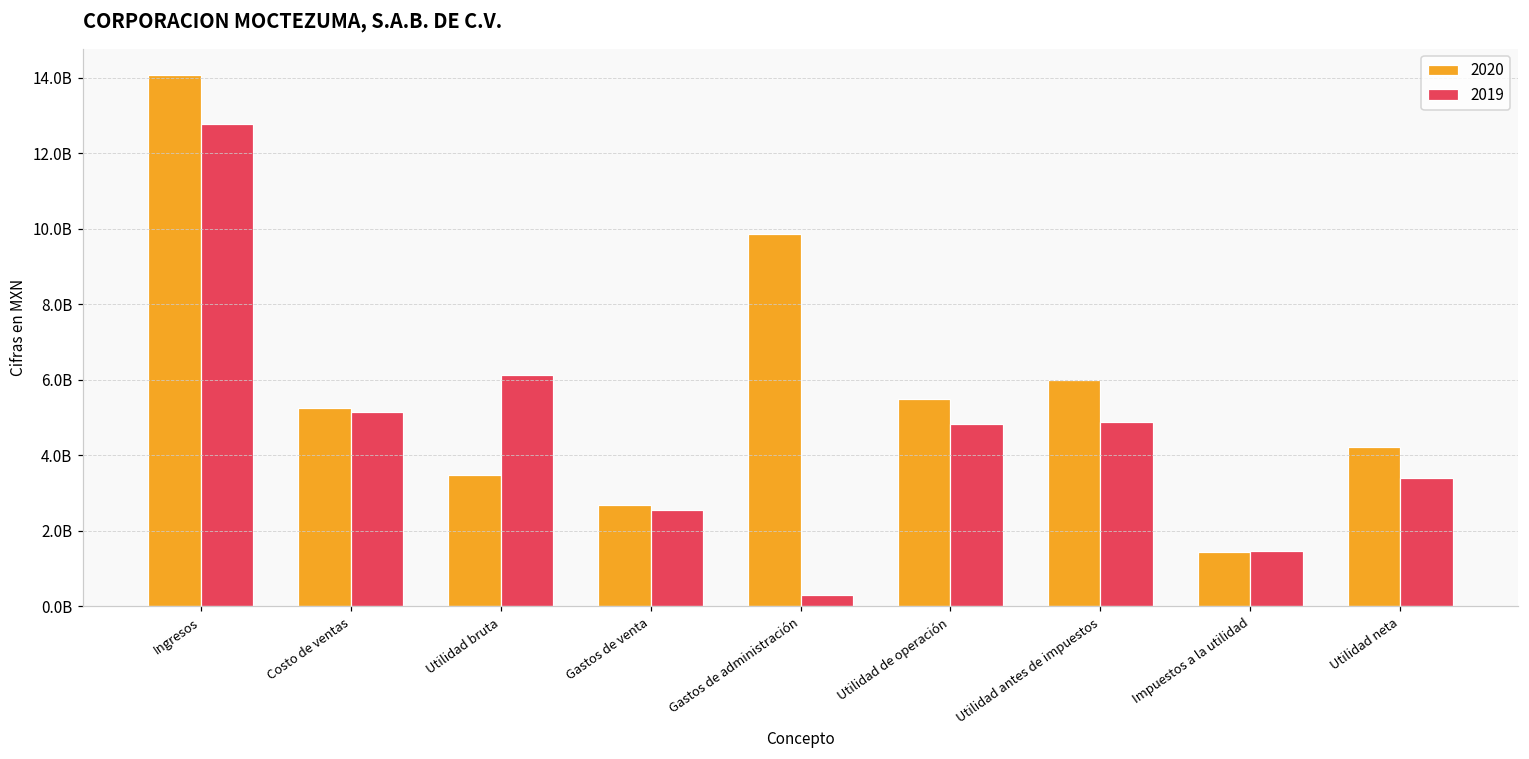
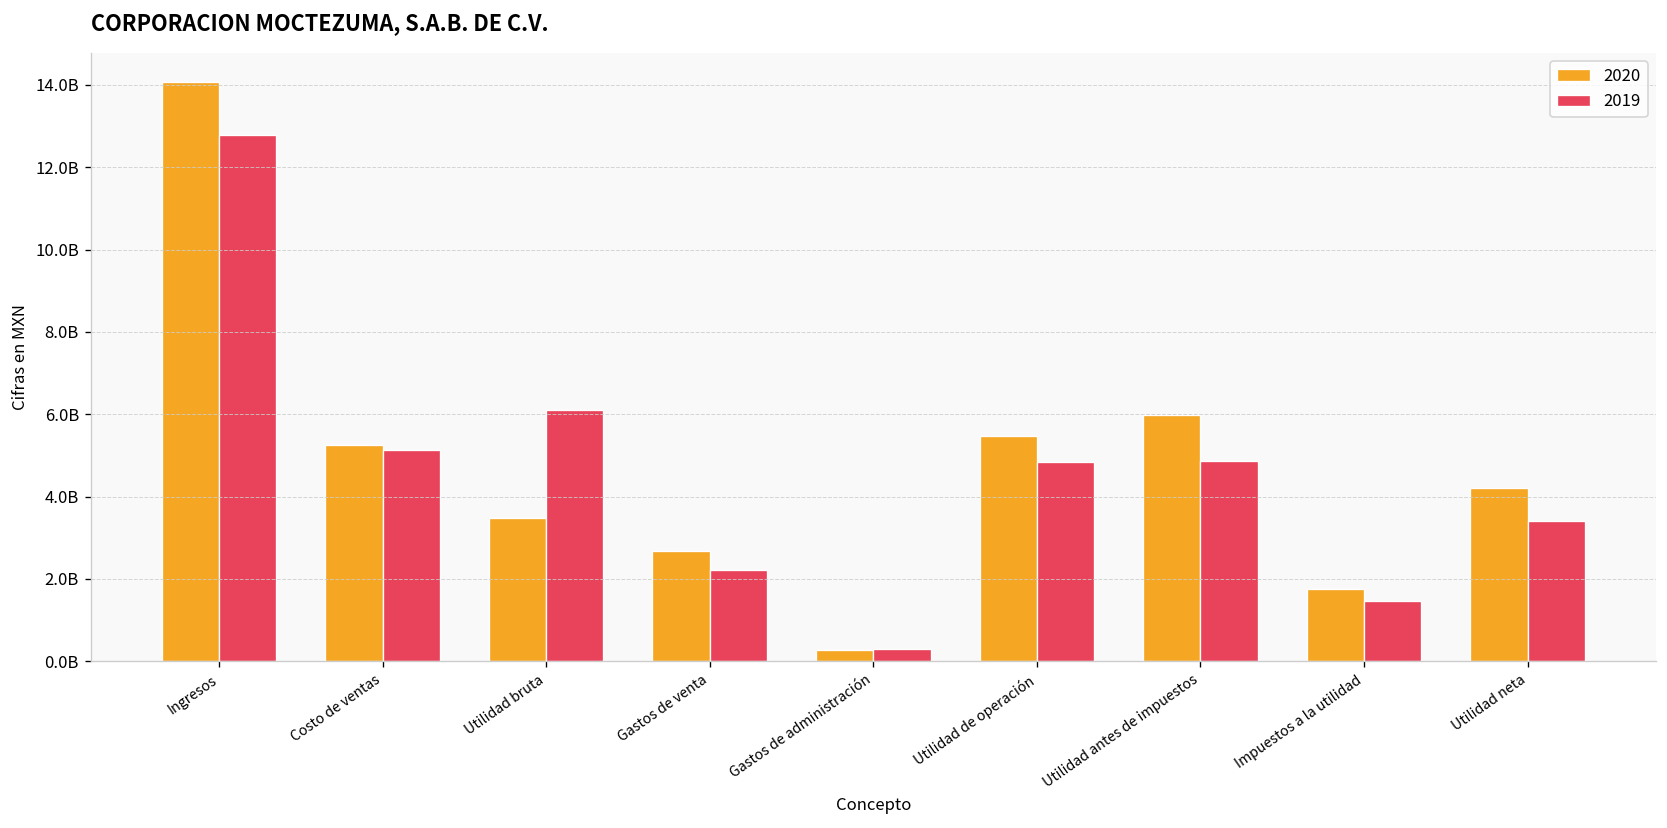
  {
    "2020": {
      "Ingresos": 14100000000,
      "Costo de ventas": 5300000000,
      "Utilidad bruta": 3500000000,
      "Gastos de venta": 2700000000,
-     "Gastos de administración": 9900000000,
+     "Gastos de administración": 300000000,
      "Utilidad de operación": 5500000000,
      "Utilidad antes de impuestos": 6000000000,
-     "Impuestos a la utilidad": 1400000000,
+     "Impuestos a la utilidad": 1800000000,
      "Utilidad neta": 4200000000
    },
    "2019": {
      "Ingresos": 12800000000,
      "Costo de ventas": 5100000000,
      "Utilidad bruta": 6100000000,
-     "Gastos de venta": 2600000000,
+     "Gastos de venta": 2200000000,
      "Gastos de administración": 300000000,
      "Utilidad de operación": 4800000000,
      "Utilidad antes de impuestos": 4900000000,
      "Impuestos a la utilidad": 1500000000,
      "Utilidad neta": 3400000000
    }
  }
